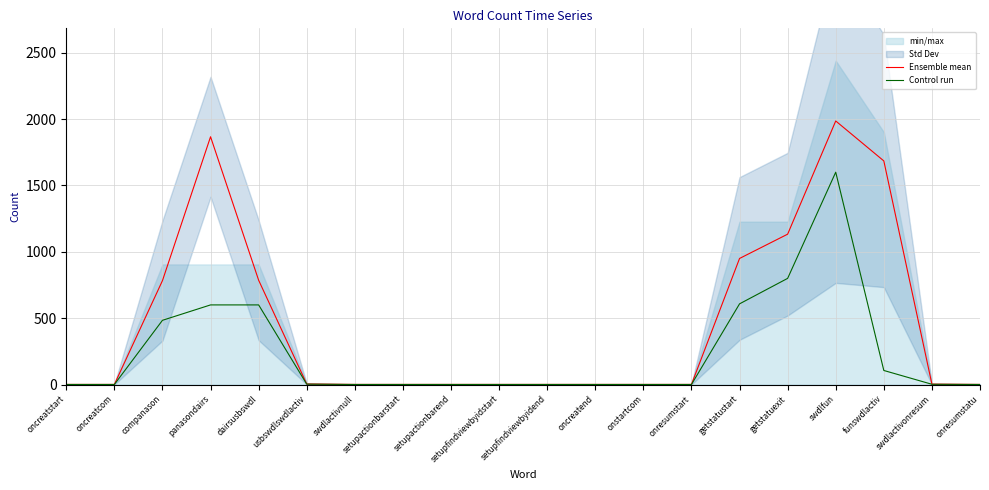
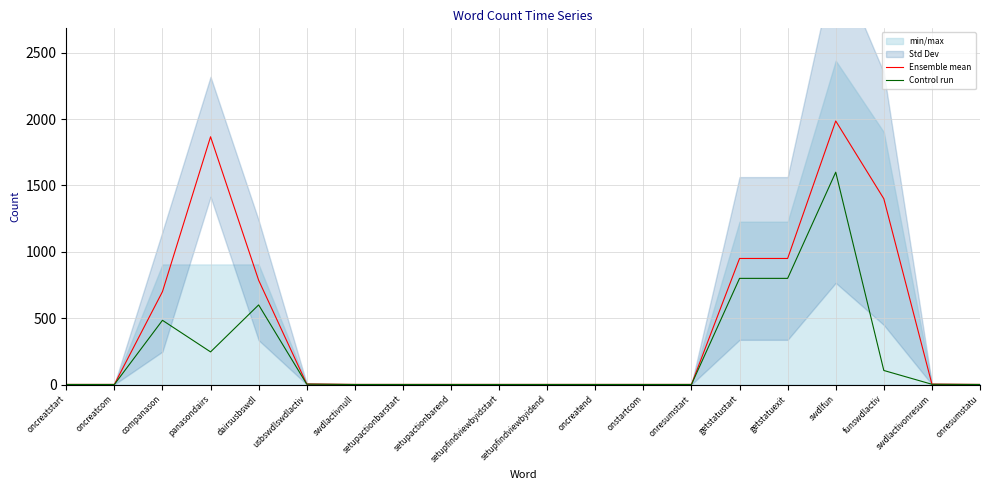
  {
    "Ensemble mean": {
-     "companason": 780,
+     "companason": 700,
      "panasondairs": 1870,
      "dairsusbswdl": 790,
      "getstatustart": 950,
-     "getstatuexit": 1130,
+     "getstatuexit": 950,
      "swdlfun": 1990,
-     "funswdlactiv": 1690
+     "funswdlactiv": 1400
    },
    "Control run": {
      "companason": 480,
-     "panasondairs": 600,
+     "panasondairs": 250,
      "dairsusbswdl": 600,
-     "getstatustart": 610,
+     "getstatustart": 800,
      "getstatuexit": 800,
      "swdlfun": 1600,
      "funswdlactiv": 110
    }
  }
